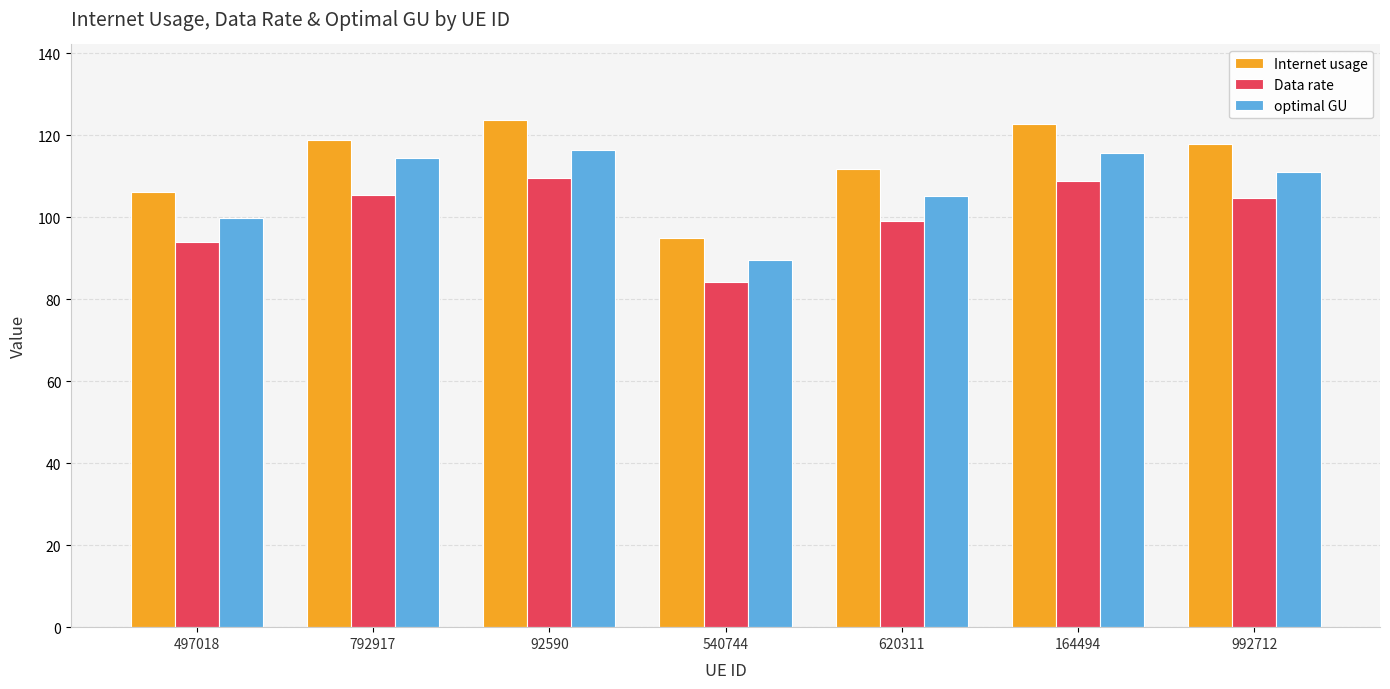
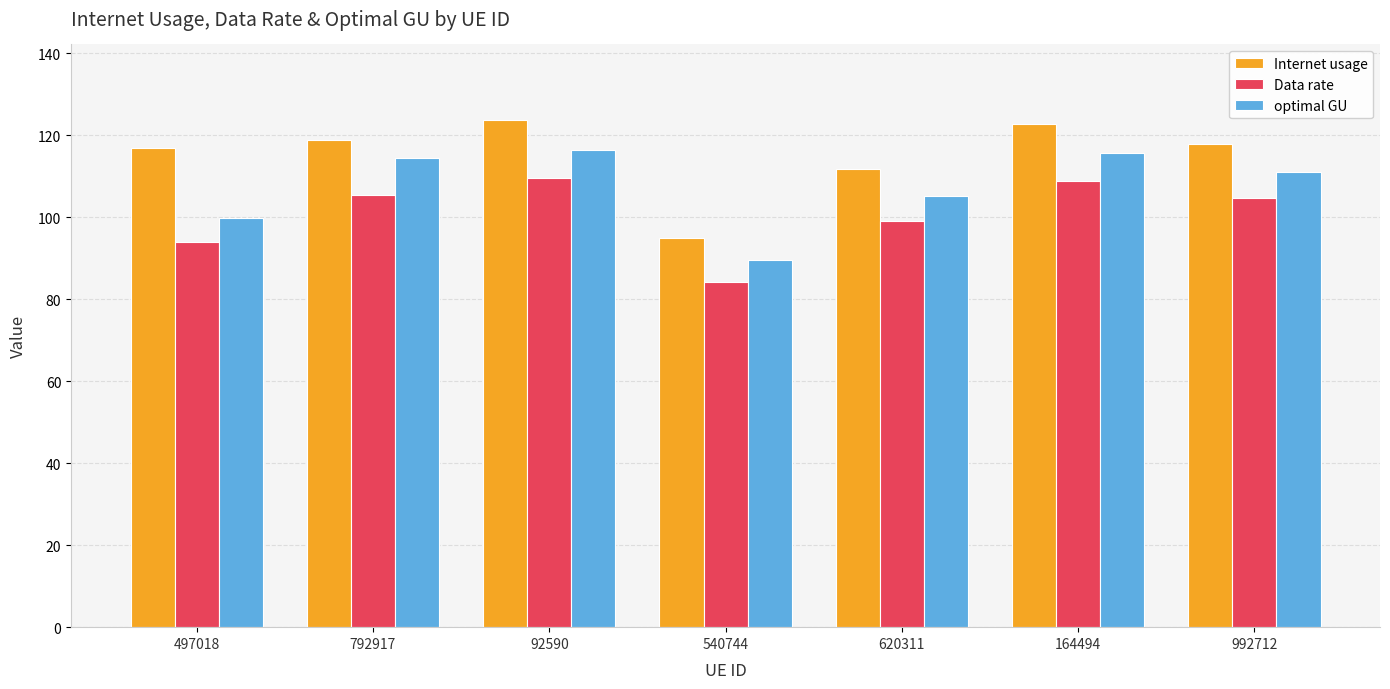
  {
    "Internet usage": {
-     "497018": 106,
+     "497018": 117,
      "792917": 119,
      "92590": 124,
      "540744": 95,
      "620311": 112,
      "164494": 123,
      "992712": 118
    },
    "Data rate": {
      "497018": 94,
      "792917": 105,
      "92590": 110,
      "540744": 84,
      "620311": 99,
      "164494": 109,
      "992712": 105
    },
    "optimal GU": {
      "497018": 100,
      "792917": 115,
      "92590": 116,
      "540744": 90,
      "620311": 105,
      "164494": 116,
      "992712": 111
    }
  }
